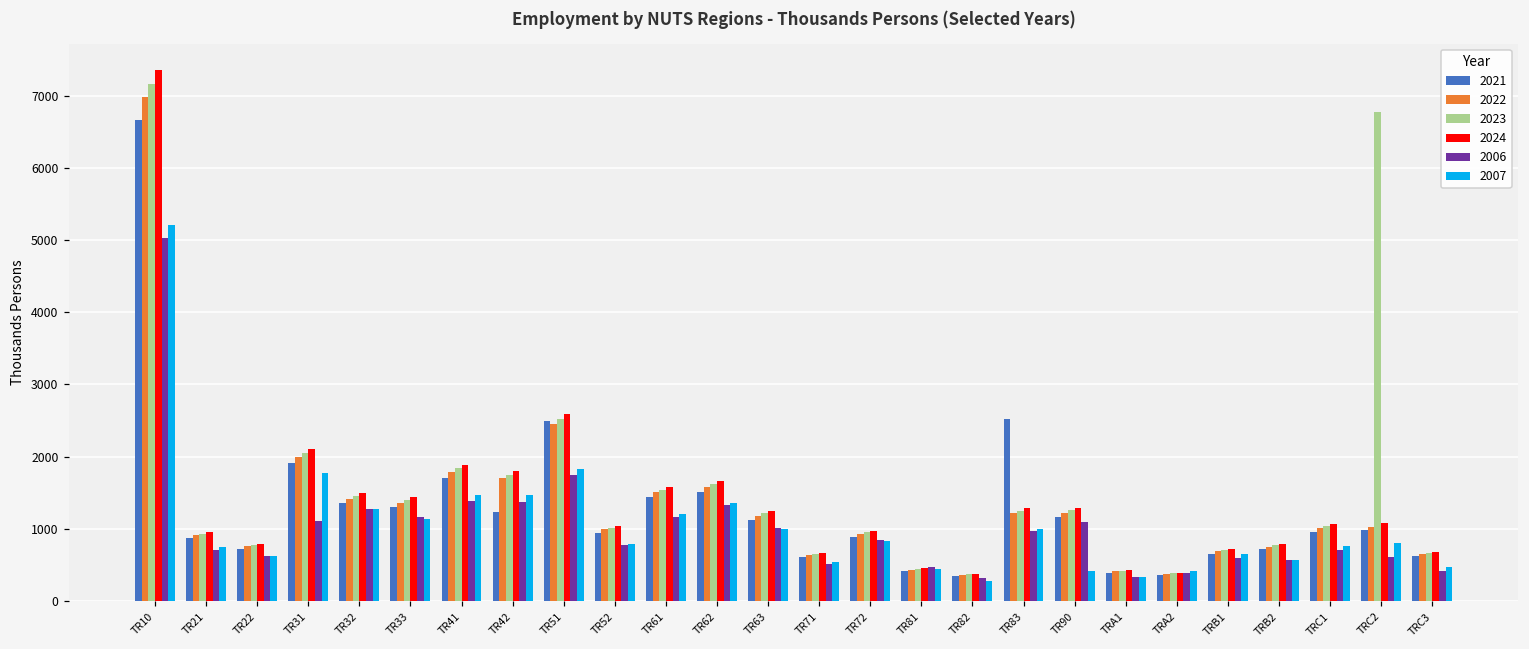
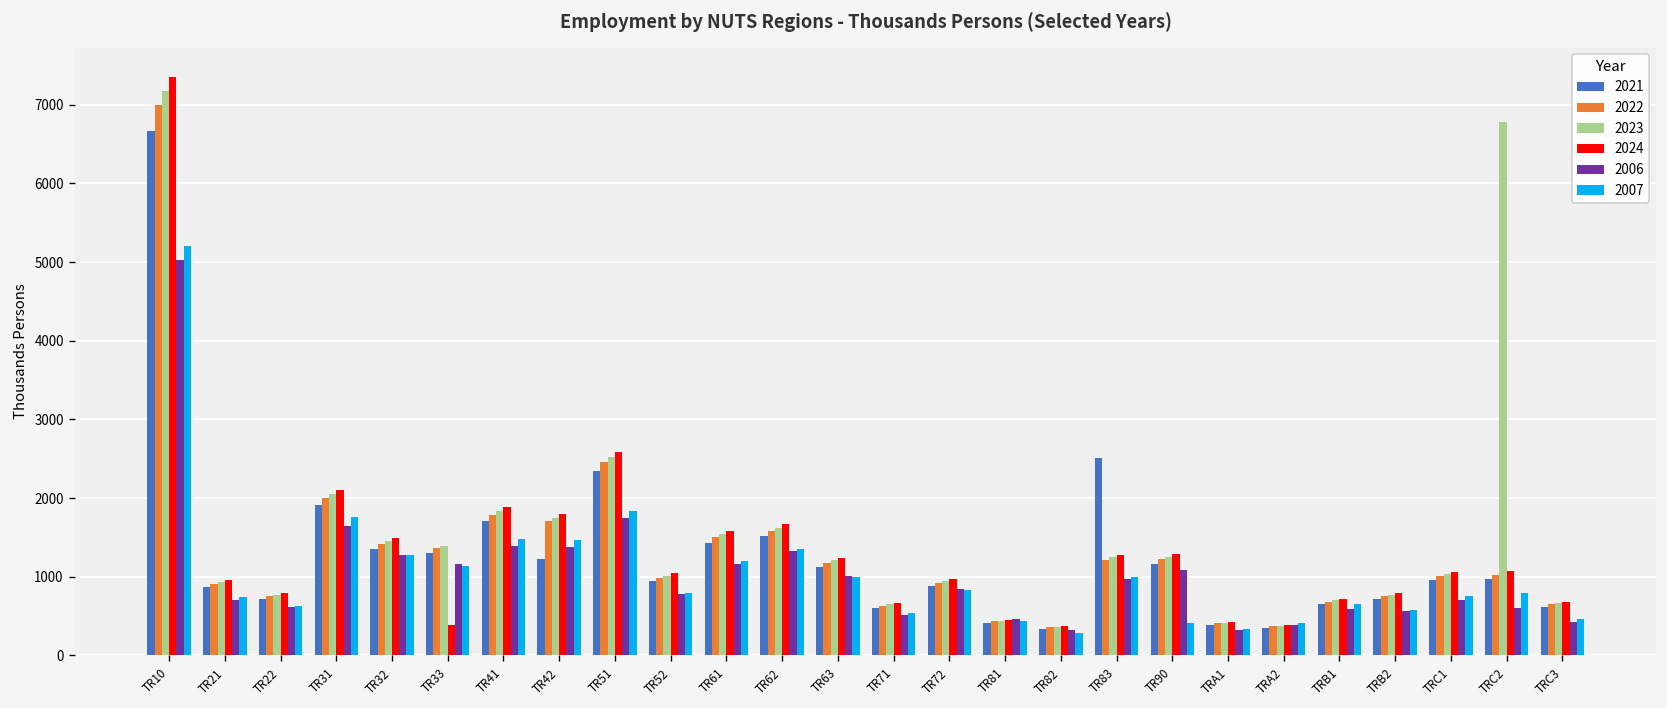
  {
    "2021": {
      "TR10": 6700,
      "TR21": 900,
      "TR22": 700,
      "TR31": 1900,
      "TR32": 1400,
      "TR33": 1300,
      "TR41": 1700,
      "TR42": 1200,
-     "TR51": 2500,
+     "TR51": 2300,
      "TR52": 900,
      "TR61": 1400,
      "TR62": 1500,
      "TR63": 1100,
      "TR71": 600,
      "TR72": 900,
      "TR81": 400,
      "TR82": 300,
      "TR83": 2500,
      "TR90": 1200,
      "TRA1": 400,
      "TRA2": 400,
      "TRB1": 700,
      "TRB2": 700,
      "TRC1": 1000,
      "TRC2": 1000,
      "TRC3": 600
    },
    "2022": {
      "TR10": 7000,
      "TR21": 900,
      "TR22": 800,
      "TR31": 2000,
      "TR32": 1400,
      "TR33": 1400,
      "TR41": 1800,
      "TR42": 1700,
      "TR51": 2500,
      "TR52": 1000,
      "TR61": 1500,
      "TR62": 1600,
      "TR63": 1200,
      "TR71": 600,
      "TR72": 900,
      "TR81": 400,
      "TR82": 400,
      "TR83": 1200,
      "TR90": 1200,
      "TRA1": 400,
      "TRA2": 400,
      "TRB1": 700,
      "TRB2": 700,
      "TRC1": 1000,
      "TRC2": 1000,
      "TRC3": 600
    },
    "2023": {
      "TR10": 7200,
      "TR21": 900,
      "TR22": 800,
      "TR31": 2000,
      "TR32": 1500,
      "TR33": 1400,
      "TR41": 1800,
      "TR42": 1700,
      "TR51": 2500,
      "TR52": 1000,
      "TR61": 1500,
      "TR62": 1600,
      "TR63": 1200,
      "TR71": 600,
      "TR72": 900,
      "TR81": 400,
      "TR82": 400,
      "TR83": 1200,
      "TR90": 1300,
      "TRA1": 400,
      "TRA2": 400,
      "TRB1": 700,
      "TRB2": 800,
      "TRC1": 1000,
      "TRC2": 6800,
      "TRC3": 700
    },
    "2024": {
      "TR10": 7400,
      "TR21": 1000,
      "TR22": 800,
      "TR31": 2100,
      "TR32": 1500,
-     "TR33": 1400,
+     "TR33": 400,
      "TR41": 1900,
      "TR42": 1800,
      "TR51": 2600,
      "TR52": 1000,
      "TR61": 1600,
      "TR62": 1700,
      "TR63": 1200,
      "TR71": 700,
      "TR72": 1000,
      "TR81": 500,
      "TR82": 400,
      "TR83": 1300,
      "TR90": 1300,
      "TRA1": 400,
      "TRA2": 400,
      "TRB1": 700,
      "TRB2": 800,
      "TRC1": 1100,
      "TRC2": 1100,
      "TRC3": 700
    },
    "2006": {
      "TR10": 5000,
      "TR21": 700,
      "TR22": 600,
-     "TR31": 1100,
+     "TR31": 1600,
      "TR32": 1300,
      "TR33": 1200,
      "TR41": 1400,
      "TR42": 1400,
      "TR51": 1700,
      "TR52": 800,
      "TR61": 1200,
      "TR62": 1300,
      "TR63": 1000,
      "TR71": 500,
      "TR72": 800,
      "TR81": 500,
      "TR82": 300,
      "TR83": 1000,
      "TR90": 1100,
      "TRA1": 300,
      "TRA2": 400,
      "TRB1": 600,
      "TRB2": 600,
      "TRC1": 700,
      "TRC2": 600,
      "TRC3": 400
    },
    "2007": {
      "TR10": 5200,
      "TR21": 700,
      "TR22": 600,
      "TR31": 1800,
      "TR32": 1300,
      "TR33": 1100,
      "TR41": 1500,
      "TR42": 1500,
      "TR51": 1800,
      "TR52": 800,
      "TR61": 1200,
      "TR62": 1400,
      "TR63": 1000,
      "TR71": 500,
      "TR72": 800,
      "TR81": 400,
      "TR82": 300,
      "TR83": 1000,
      "TR90": 400,
      "TRA1": 300,
      "TRA2": 400,
      "TRB1": 700,
      "TRB2": 600,
      "TRC1": 800,
      "TRC2": 800,
      "TRC3": 500
    }
  }
